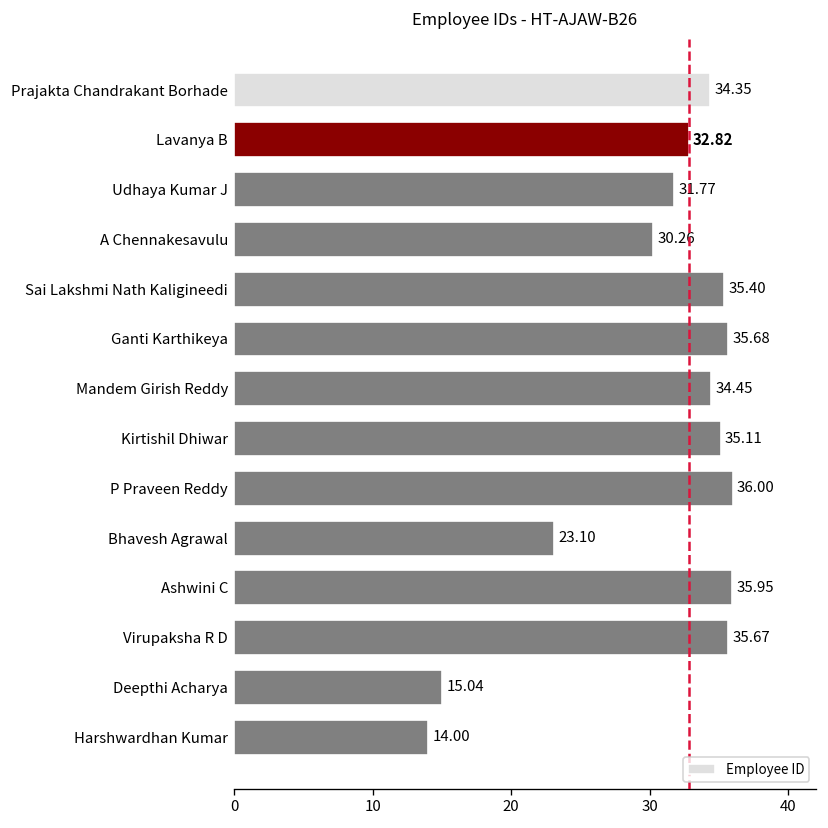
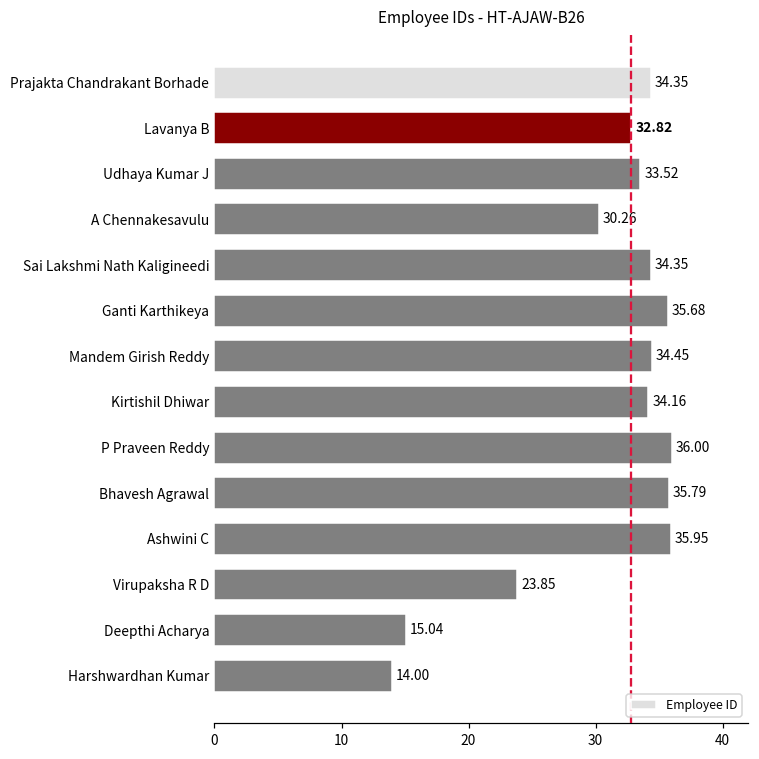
  {
    "Prajakta Chandrakant Borhade": 34.35,
    "Lavanya B": 32.82,
-   "Udhaya Kumar J": 31.77,
+   "Udhaya Kumar J": 33.52,
    "A Chennakesavulu": 30.26,
-   "Sai Lakshmi Nath Kaligineedi": 35.40,
+   "Sai Lakshmi Nath Kaligineedi": 34.35,
    "Ganti Karthikeya": 35.68,
    "Mandem Girish Reddy": 34.45,
-   "Kirtishil Dhiwar": 35.11,
+   "Kirtishil Dhiwar": 34.16,
    "P Praveen Reddy": 36.00,
-   "Bhavesh Agrawal": 23.10,
+   "Bhavesh Agrawal": 35.79,
    "Ashwini C": 35.95,
-   "Virupaksha R D": 35.67,
+   "Virupaksha R D": 23.85,
    "Deepthi Acharya": 15.04,
    "Harshwardhan Kumar": 14.00
  }
